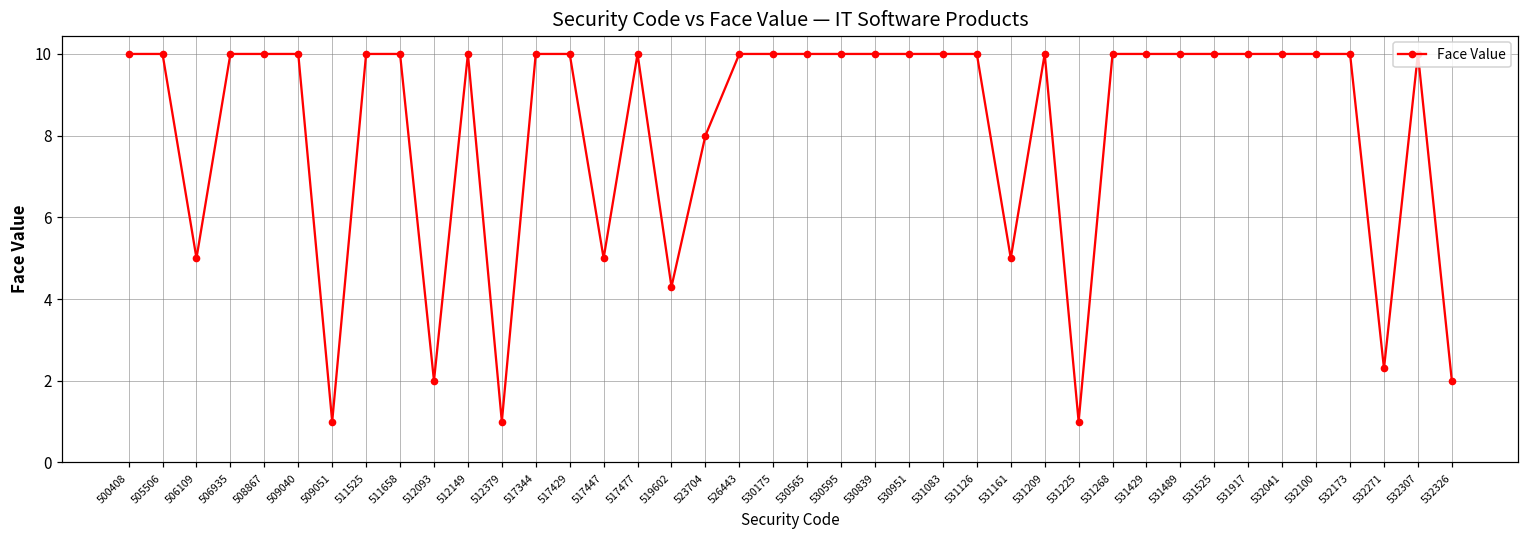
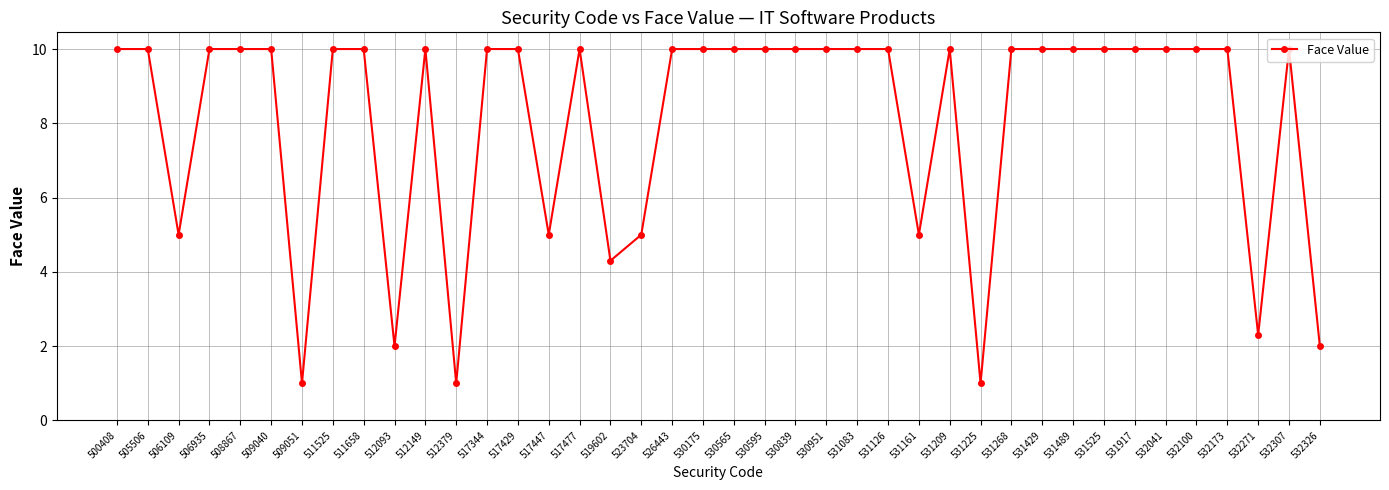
  {
    "500408": 10,
    "505506": 10,
    "506109": 5,
    "506935": 10,
    "508867": 10,
    "509040": 10,
    "509051": 1,
    "511525": 10,
    "511658": 10,
    "512093": 2,
    "512149": 10,
    "512379": 1,
    "517344": 10,
    "517429": 10,
    "517447": 5,
    "517477": 10,
    "519602": 4.3,
-   "523704": 8,
+   "523704": 5,
    "526443": 10,
    "530175": 10,
    "530565": 10,
    "530595": 10,
    "530839": 10,
    "530951": 10,
    "531083": 10,
    "531126": 10,
    "531161": 5,
    "531209": 10,
    "531225": 1,
    "531268": 10,
    "531429": 10,
    "531489": 10,
    "531525": 10,
    "531917": 10,
    "532041": 10,
    "532100": 10,
    "532173": 10,
    "532271": 2.3,
    "532326": 2
  }
